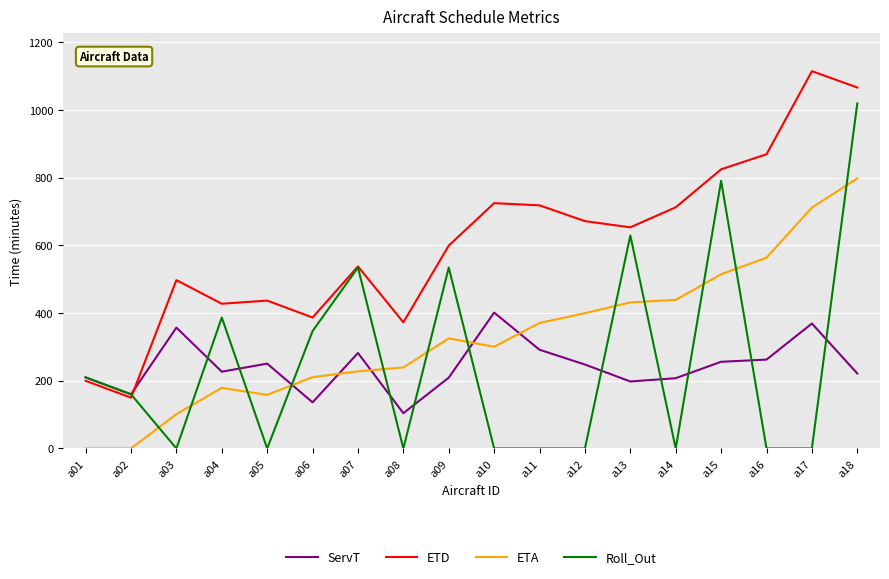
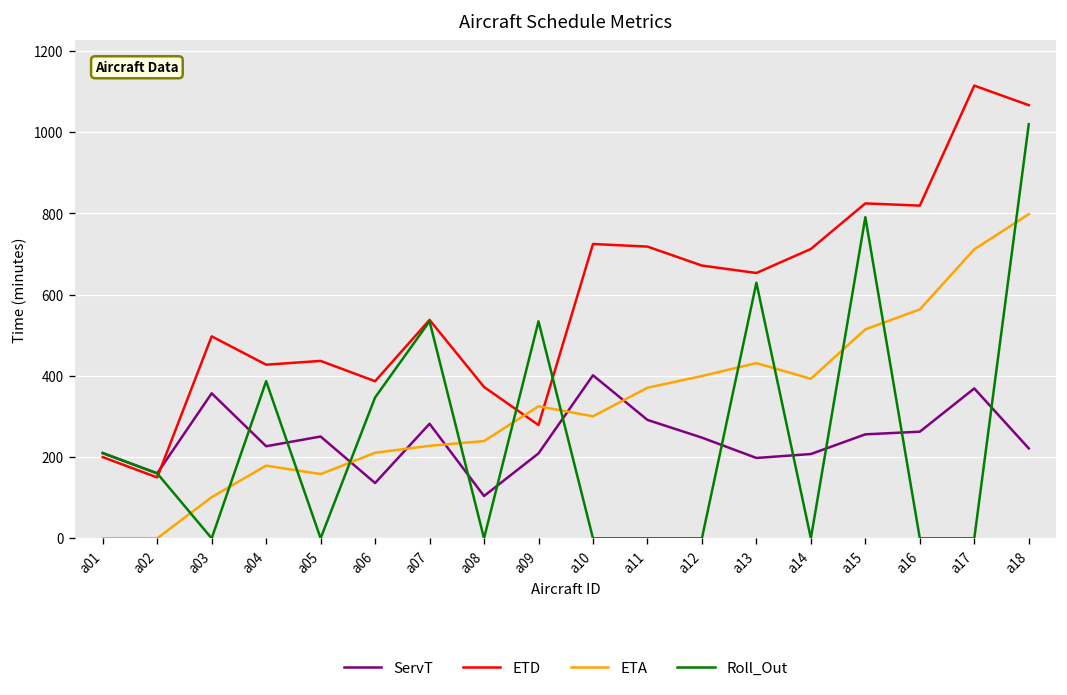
  {
    "ServT": {
      "a03": 360,
      "a04": 230,
      "a05": 250,
      "a06": 140,
      "a07": 280,
      "a08": 100,
      "a09": 210,
      "a10": 400,
      "a11": 290,
      "a12": 250,
      "a13": 200,
      "a14": 210,
      "a15": 260,
      "a16": 260,
      "a17": 370,
      "a18": 220
    },
    "ETD": {
      "a01": 200,
      "a02": 150,
      "a03": 500,
      "a04": 430,
      "a05": 440,
      "a06": 390,
      "a08": 370,
-     "a09": 600,
+     "a09": 280,
      "a10": 720,
      "a11": 720,
      "a12": 670,
      "a13": 650,
      "a14": 710,
      "a15": 820,
-     "a16": 870,
+     "a16": 820,
      "a17": 1110,
      "a18": 1070
    },
    "ETA": {
      "a01": 0,
      "a02": 0,
      "a03": 100,
      "a04": 180,
      "a05": 160,
      "a06": 210,
      "a07": 230,
      "a08": 240,
      "a09": 330,
      "a10": 300,
      "a11": 370,
      "a12": 400,
      "a13": 430,
-     "a14": 440,
+     "a14": 390,
      "a15": 510,
      "a16": 560,
      "a17": 710,
      "a18": 800
    },
    "Roll_Out": {
      "a03": 0,
      "a04": 390,
      "a05": 0,
      "a06": 350,
      "a08": 0,
      "a09": 530,
      "a10": 0,
      "a11": 0,
      "a12": 0,
      "a13": 630,
      "a14": 0,
      "a15": 790,
      "a16": 0,
      "a17": 0,
      "a18": 1020
    }
  }
